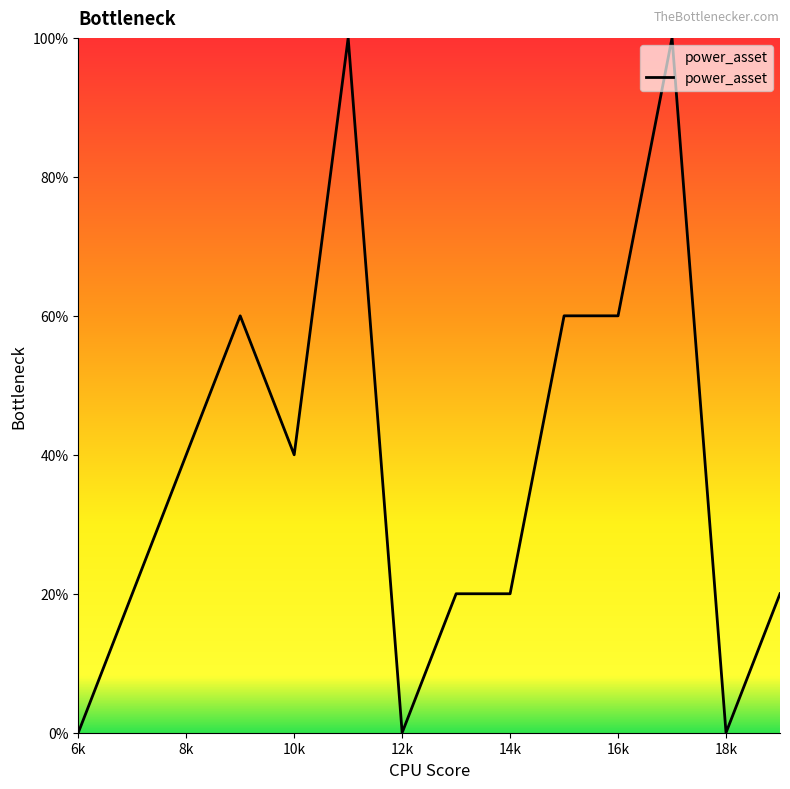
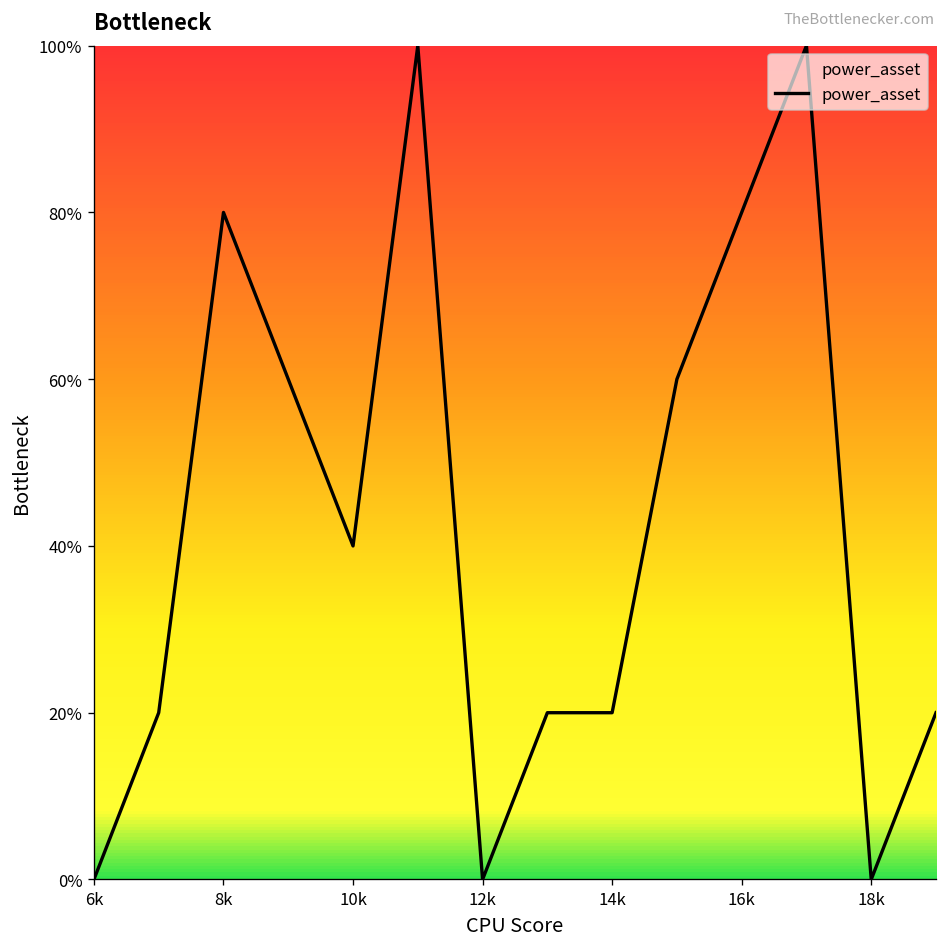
  {
    "6k": "0%",
-   "8k": "40%",
+   "8k": "80%",
    "10k": "40%",
    "12k": "0%",
    "14k": "20%",
-   "16k": "60%",
+   "16k": "80%",
    "18k": "0%"
  }
